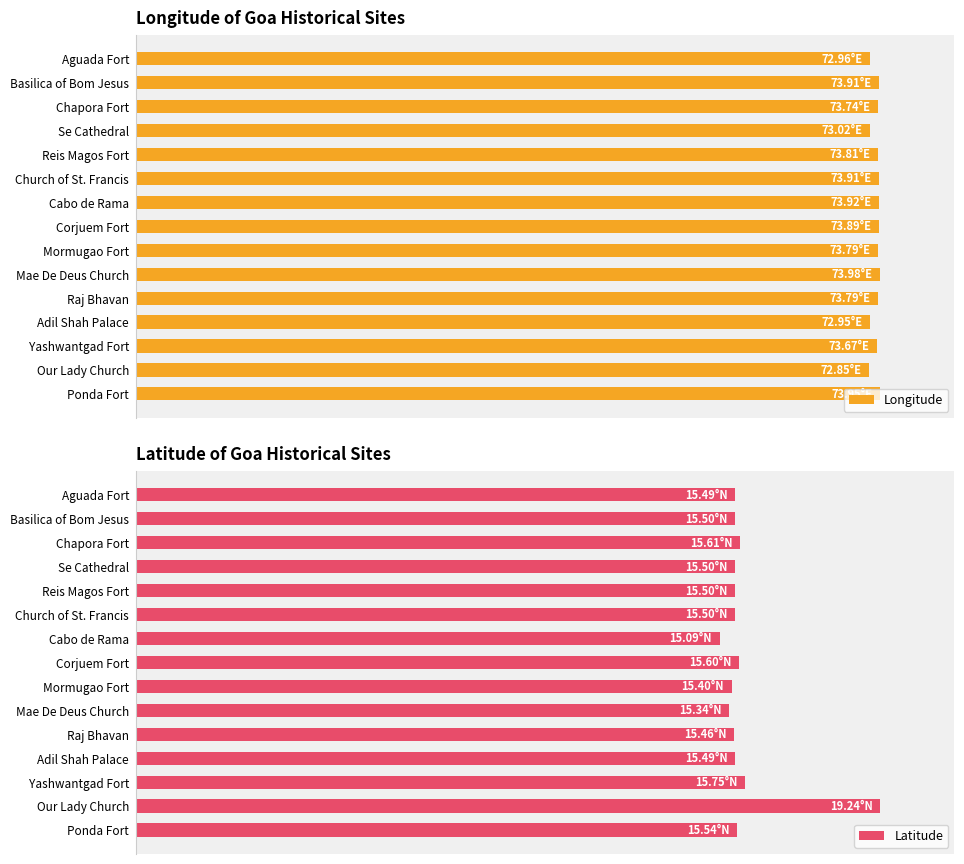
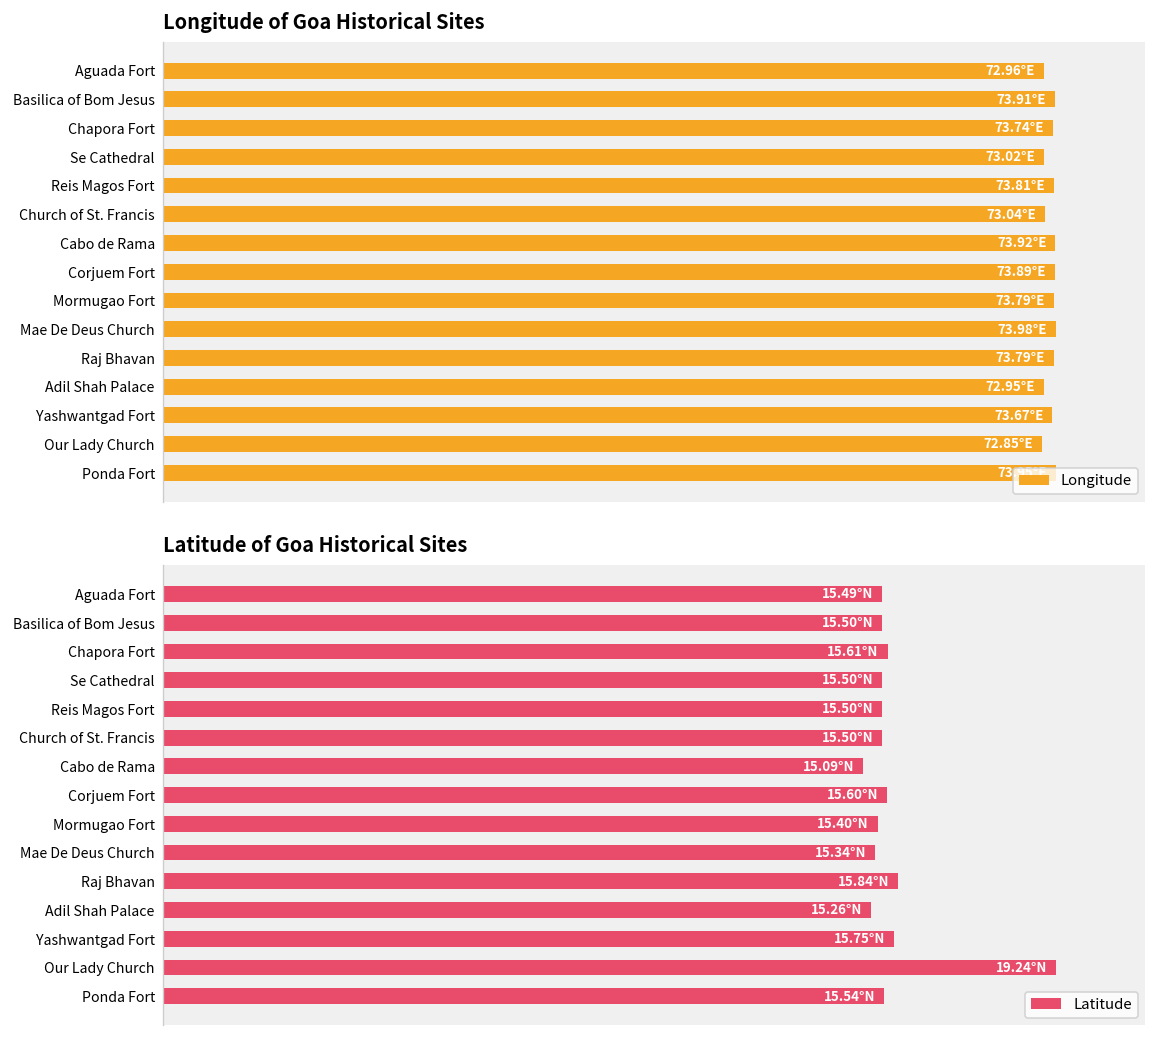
  {
    "Longitude of Goa Historical Sites": {
-     "Church of St. Francis": "73.91°E"
+     "Church of St. Francis": "73.04°E"
    },
    "Latitude of Goa Historical Sites": {
-     "Raj Bhavan": "15.46°N",
-     "Adil Shah Palace": "15.49°N"
+     "Raj Bhavan": "15.84°N",
+     "Adil Shah Palace": "15.26°N"
    }
  }
